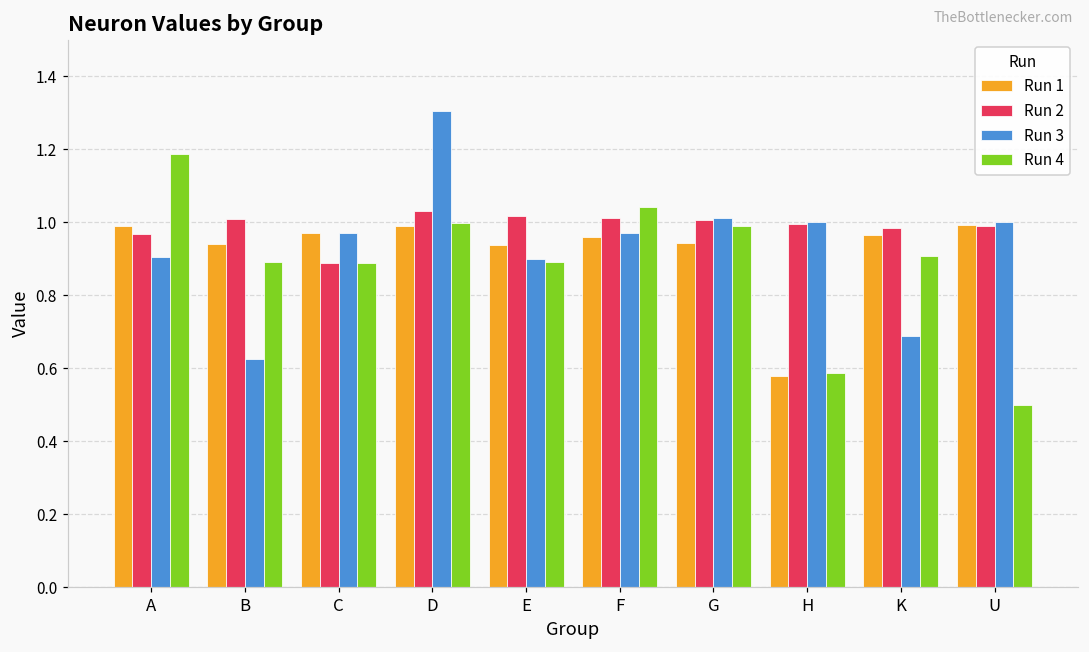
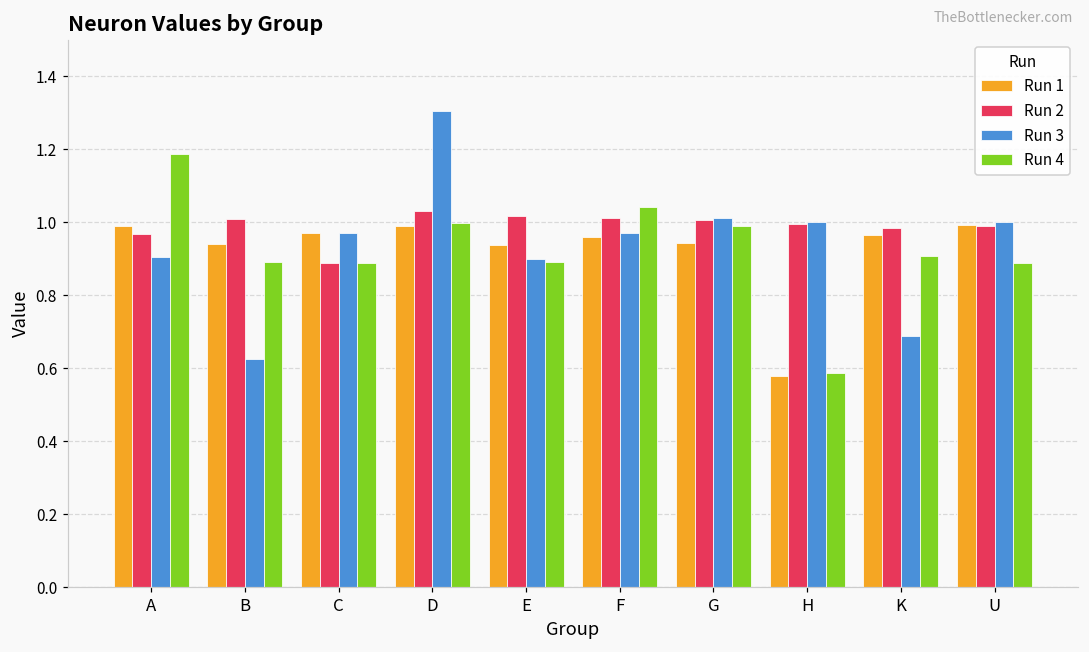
  {
    "Run 1": {
      "A": 0.99,
      "B": 0.94,
      "C": 0.97,
      "D": 0.99,
      "E": 0.94,
      "F": 0.96,
      "G": 0.94,
      "H": 0.58,
      "K": 0.97,
      "U": 0.99
    },
    "Run 2": {
      "A": 0.97,
      "B": 1.01,
      "C": 0.89,
      "D": 1.03,
      "E": 1.02,
      "F": 1.01,
      "G": 1.01,
      "H": 0.99,
      "K": 0.98,
      "U": 0.99
    },
    "Run 3": {
      "A": 0.90,
      "B": 0.62,
      "C": 0.97,
      "D": 1.30,
      "E": 0.90,
      "F": 0.97,
      "G": 1.01,
      "H": 1.00,
      "K": 0.69,
      "U": 1.00
    },
    "Run 4": {
      "A": 1.19,
      "B": 0.89,
      "C": 0.89,
      "D": 1.00,
      "E": 0.89,
      "F": 1.04,
      "G": 0.99,
      "H": 0.59,
      "K": 0.91,
-     "U": 0.50
+     "U": 0.89
    }
  }
